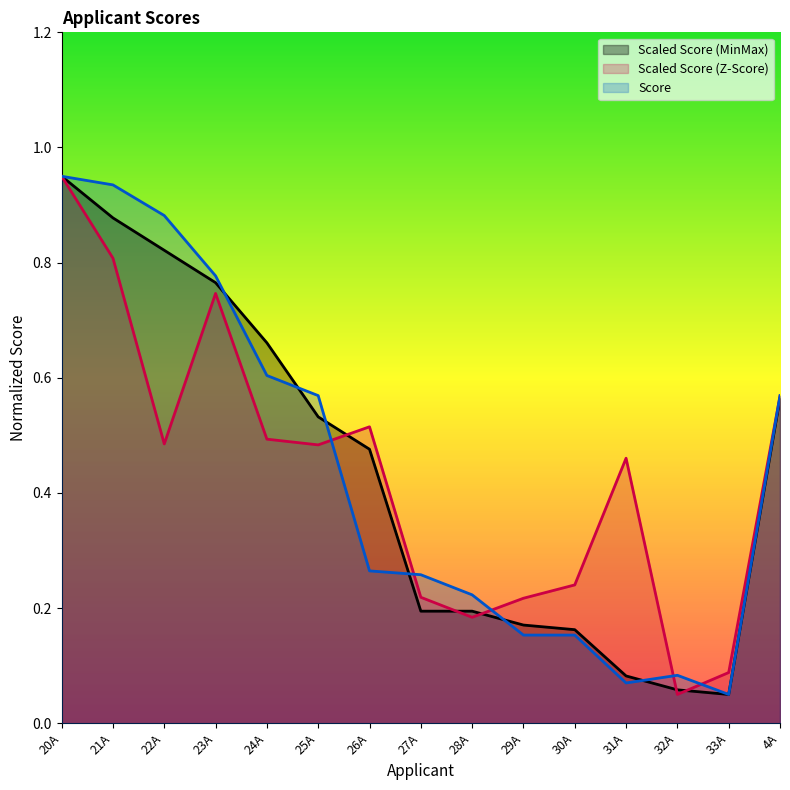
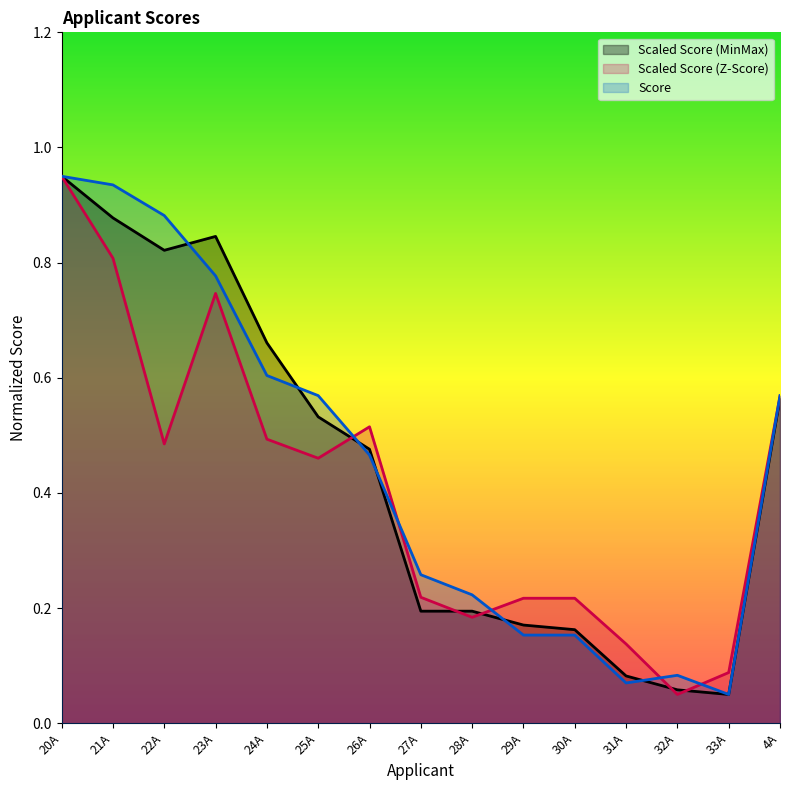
  {
    "Scaled Score (MinMax)": {
      "21A": 0.88,
      "22A": 0.82,
-     "23A": 0.77,
+     "23A": 0.85,
      "24A": 0.66,
      "25A": 0.53,
      "26A": 0.48,
      "27A": 0.19,
      "28A": 0.19,
      "29A": 0.17,
      "30A": 0.16,
      "31A": 0.08,
      "32A": 0.06
    },
    "Scaled Score (Z-Score)": {
      "21A": 0.81,
      "22A": 0.49,
      "23A": 0.75,
      "24A": 0.49,
-     "25A": 0.48,
+     "25A": 0.46,
      "26A": 0.51,
      "27A": 0.22,
      "28A": 0.18,
      "29A": 0.22,
-     "30A": 0.24,
-     "31A": 0.46,
+     "30A": 0.22,
+     "31A": 0.14,
      "32A": 0.05,
      "33A": 0.09
    },
    "Score": {
      "21A": 0.94,
      "22A": 0.88,
      "23A": 0.78,
      "24A": 0.60,
      "25A": 0.57,
-     "26A": 0.26,
+     "26A": 0.47,
      "27A": 0.26,
      "28A": 0.22,
      "29A": 0.15,
      "30A": 0.15,
      "31A": 0.07,
      "32A": 0.08
    }
  }
